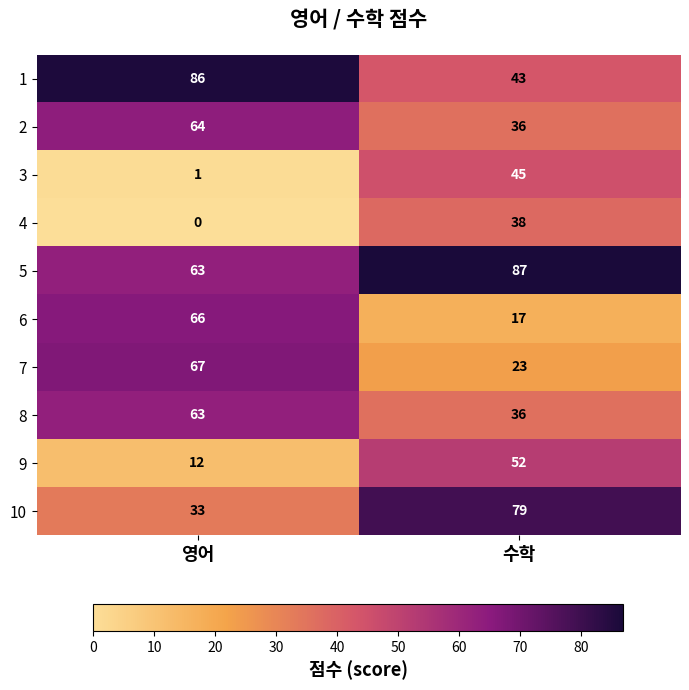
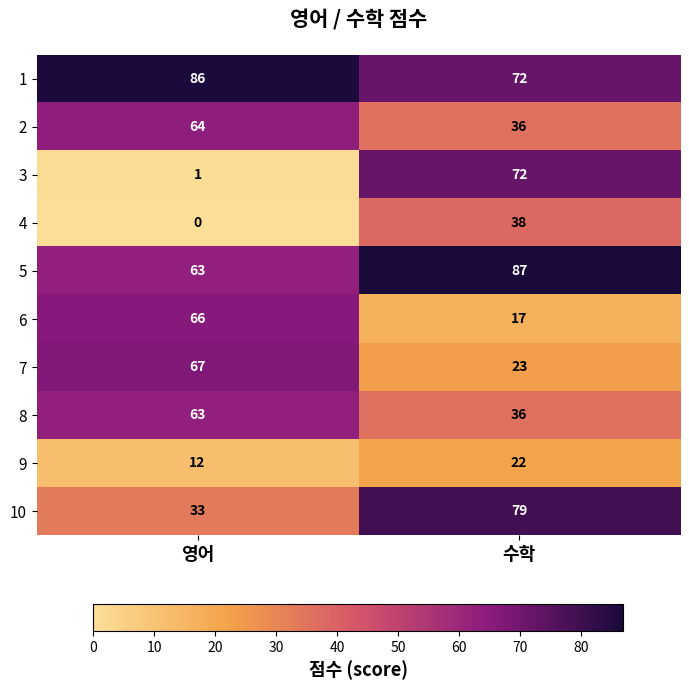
  {
    "1": {
      "영어": 86,
-     "수학": 43
+     "수학": 72
    },
    "2": {
      "영어": 64,
      "수학": 36
    },
    "3": {
      "영어": 1,
-     "수학": 45
+     "수학": 72
    },
    "4": {
      "영어": 0,
      "수학": 38
    },
    "5": {
      "영어": 63,
      "수학": 87
    },
    "6": {
      "영어": 66,
      "수학": 17
    },
    "7": {
      "영어": 67,
      "수학": 23
    },
    "8": {
      "영어": 63,
      "수학": 36
    },
    "9": {
      "영어": 12,
-     "수학": 52
+     "수학": 22
    },
    "10": {
      "영어": 33,
      "수학": 79
    }
  }
